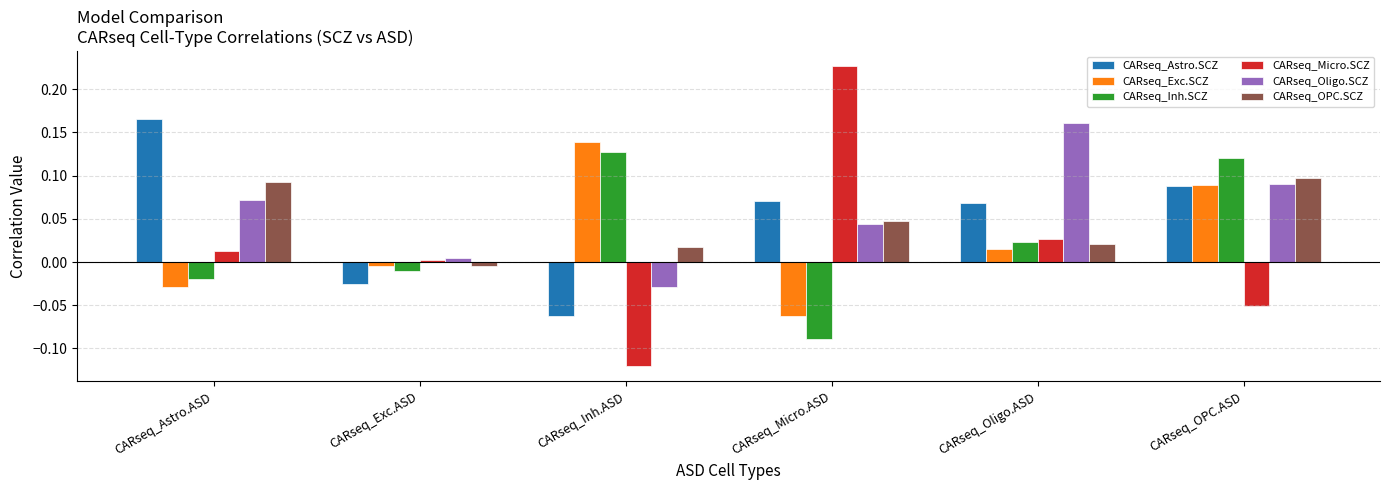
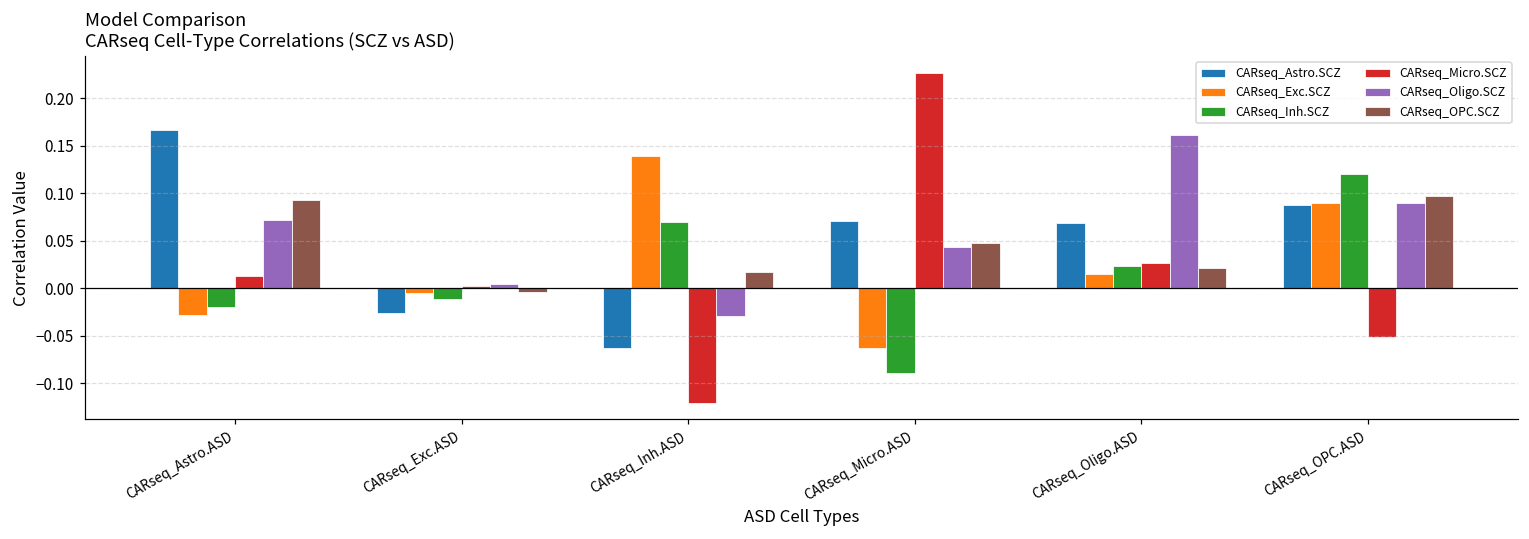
  {
    "CARseq_Astro.SCZ": {
      "CARseq_Astro.ASD": 0.17,
      "CARseq_Exc.ASD": -0.03,
      "CARseq_Inh.ASD": -0.06,
      "CARseq_Micro.ASD": 0.07,
      "CARseq_Oligo.ASD": 0.07,
      "CARseq_OPC.ASD": 0.09
    },
    "CARseq_Exc.SCZ": {
      "CARseq_Astro.ASD": -0.03,
      "CARseq_Exc.ASD": -0.01,
      "CARseq_Inh.ASD": 0.14,
      "CARseq_Micro.ASD": -0.06,
      "CARseq_Oligo.ASD": 0.01,
      "CARseq_OPC.ASD": 0.09
    },
    "CARseq_Inh.SCZ": {
      "CARseq_Astro.ASD": -0.02,
      "CARseq_Exc.ASD": -0.01,
-     "CARseq_Inh.ASD": 0.13,
+     "CARseq_Inh.ASD": 0.07,
      "CARseq_Micro.ASD": -0.09,
      "CARseq_Oligo.ASD": 0.02,
      "CARseq_OPC.ASD": 0.12
    },
    "CARseq_Micro.SCZ": {
      "CARseq_Astro.ASD": 0.01,
      "CARseq_Inh.ASD": -0.12,
      "CARseq_Micro.ASD": 0.23,
      "CARseq_Oligo.ASD": 0.03,
      "CARseq_OPC.ASD": -0.05
    },
    "CARseq_Oligo.SCZ": {
      "CARseq_Astro.ASD": 0.07,
      "CARseq_Exc.ASD": 0.00,
      "CARseq_Inh.ASD": -0.03,
      "CARseq_Micro.ASD": 0.04,
      "CARseq_Oligo.ASD": 0.16,
      "CARseq_OPC.ASD": 0.09
    },
    "CARseq_OPC.SCZ": {
      "CARseq_Astro.ASD": 0.09,
      "CARseq_Exc.ASD": 0.00,
      "CARseq_Inh.ASD": 0.02,
      "CARseq_Micro.ASD": 0.05,
      "CARseq_Oligo.ASD": 0.02,
      "CARseq_OPC.ASD": 0.10
    }
  }
